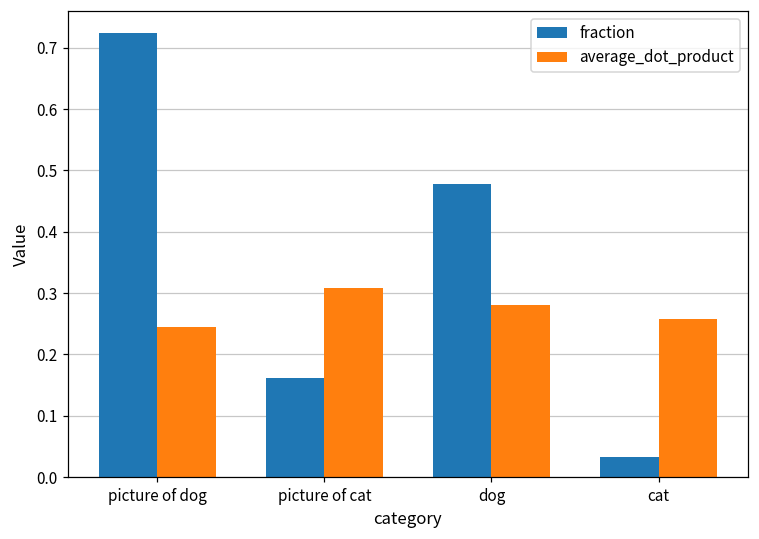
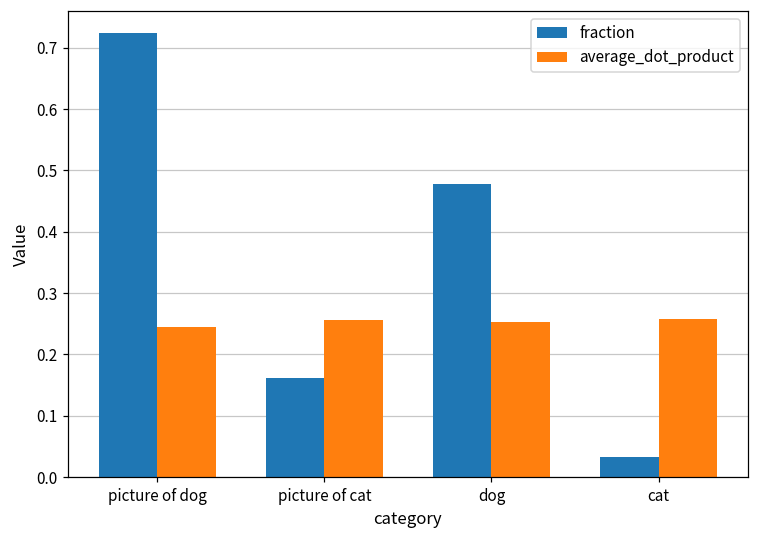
  {
    "fraction": {
      "picture of dog": 0.72,
      "picture of cat": 0.16,
      "dog": 0.48,
      "cat": 0.03
    },
    "average_dot_product": {
      "picture of dog": 0.24,
-     "picture of cat": 0.31,
-     "dog": 0.28,
+     "picture of cat": 0.26,
+     "dog": 0.25,
      "cat": 0.26
    }
  }
